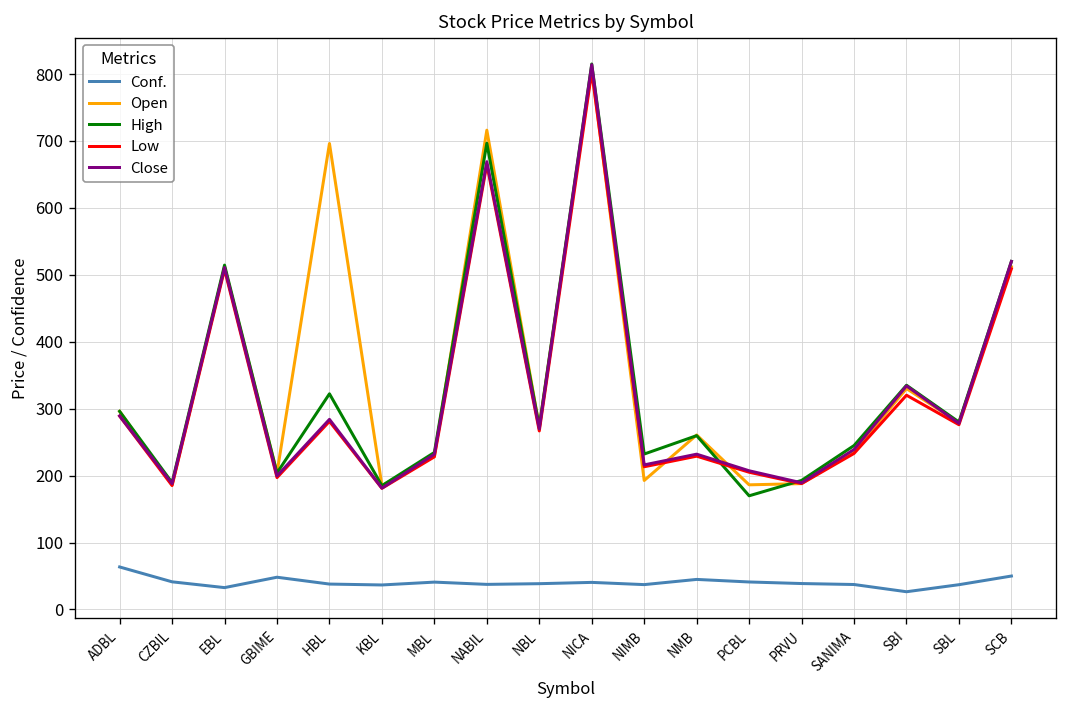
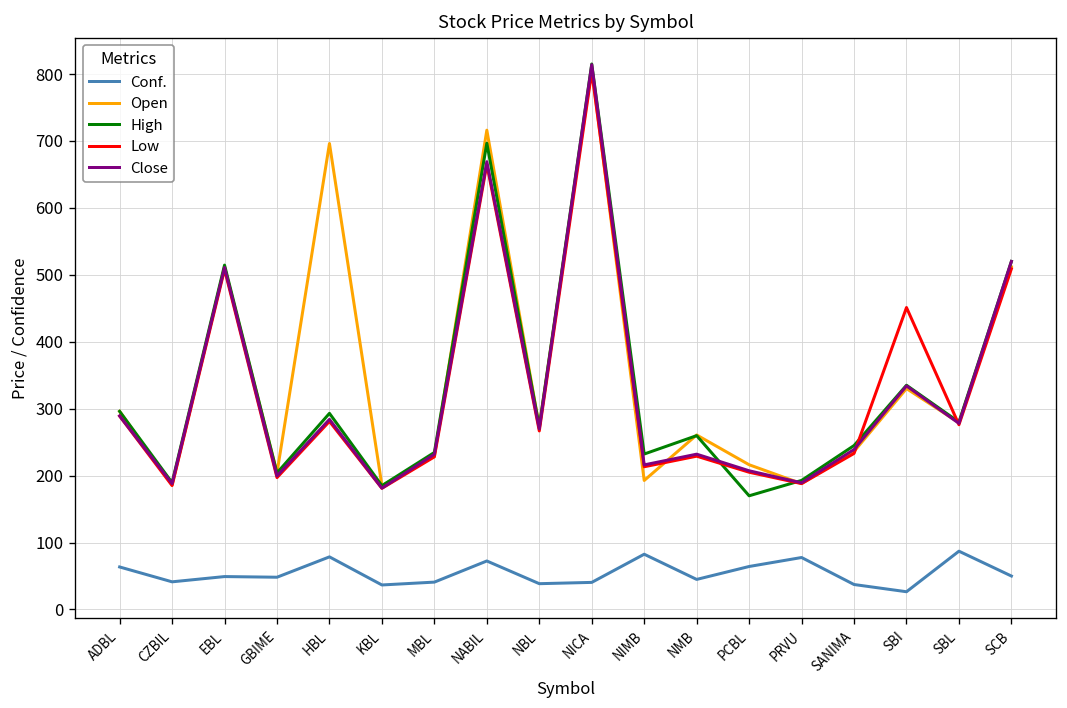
  {
    "Conf.": {
      "ADBL": 60,
      "CZBIL": 40,
-     "EBL": 30,
+     "EBL": 50,
      "GBIME": 50,
-     "HBL": 40,
+     "HBL": 80,
      "KBL": 40,
      "MBL": 40,
-     "NABIL": 40,
+     "NABIL": 70,
      "NBL": 40,
      "NICA": 40,
-     "NIMB": 40,
+     "NIMB": 80,
      "NMB": 40,
-     "PCBL": 40,
-     "PRVU": 40,
+     "PCBL": 60,
+     "PRVU": 80,
      "SANIMA": 40,
      "SBI": 30,
-     "SBL": 40,
+     "SBL": 90,
      "SCB": 50
    },
    "Open": {
      "HBL": 700,
      "NABIL": 720,
      "NICA": 810,
      "NIMB": 190,
-     "PCBL": 190
+     "PCBL": 220
    },
    "High": {
-     "HBL": 320,
+     "HBL": 290,
      "NABIL": 700,
      "NIMB": 230,
      "PCBL": 170,
      "SANIMA": 240
    },
    "Low": {
      "NICA": 800,
-     "SBI": 320
+     "SBI": 450
    }
  }
